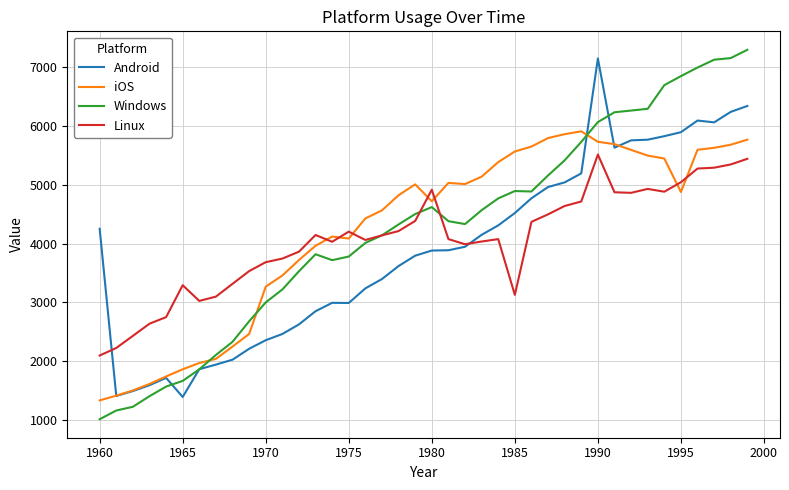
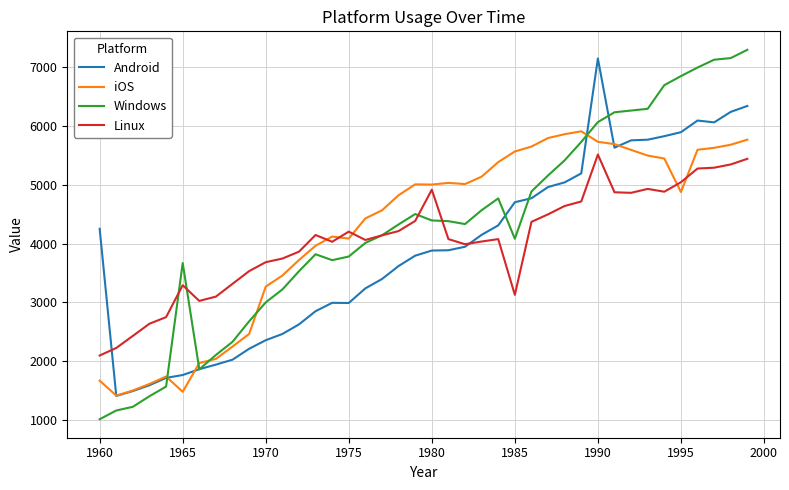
  {
    "Android": {
      "1960": 4300,
-     "1965": 1400,
+     "1965": 1800,
      "1970": 2400,
      "1975": 3000,
      "1980": 3900,
-     "1985": 4500,
+     "1985": 4700,
      "1990": 7200,
      "1995": 5900
    },
    "iOS": {
-     "1960": 1300,
-     "1965": 1900,
+     "1960": 1700,
+     "1965": 1500,
      "1970": 3300,
      "1975": 4100,
-     "1980": 4700,
+     "1980": 5000,
      "1985": 5600,
      "1990": 5700,
      "1995": 4900
    },
    "Windows": {
      "1960": 1000,
-     "1965": 1700,
+     "1965": 3700,
      "1970": 3000,
      "1975": 3800,
-     "1980": 4600,
-     "1985": 4900,
+     "1980": 4400,
+     "1985": 4100,
      "1990": 6100,
      "1995": 6900
    },
    "Linux": {
      "1960": 2100,
      "1965": 3300,
      "1970": 3700,
      "1975": 4200,
      "1980": 4900,
      "1985": 3100,
      "1990": 5500,
      "1995": 5000
    }
  }
